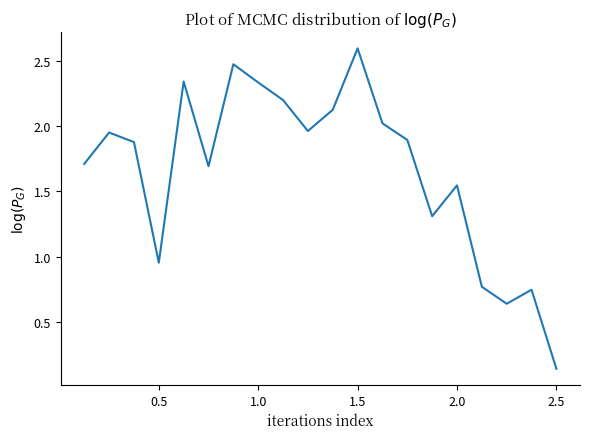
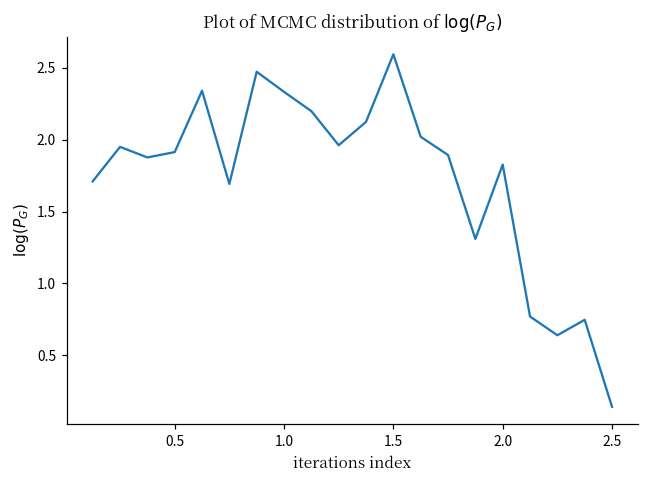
  {
-   "0.5": 0.95,
+   "0.5": 1.91,
    "1.0": 2.33,
    "1.5": 2.60,
-   "2.0": 1.55,
+   "2.0": 1.83,
    "2.5": 0.14
  }
